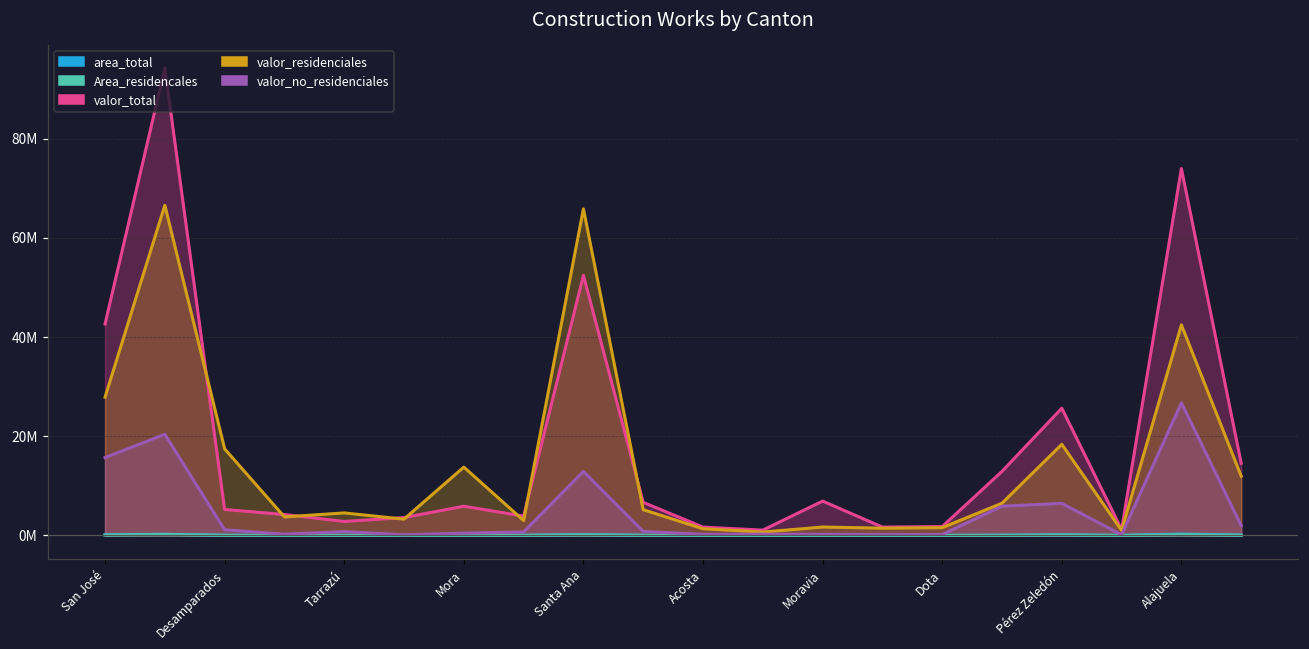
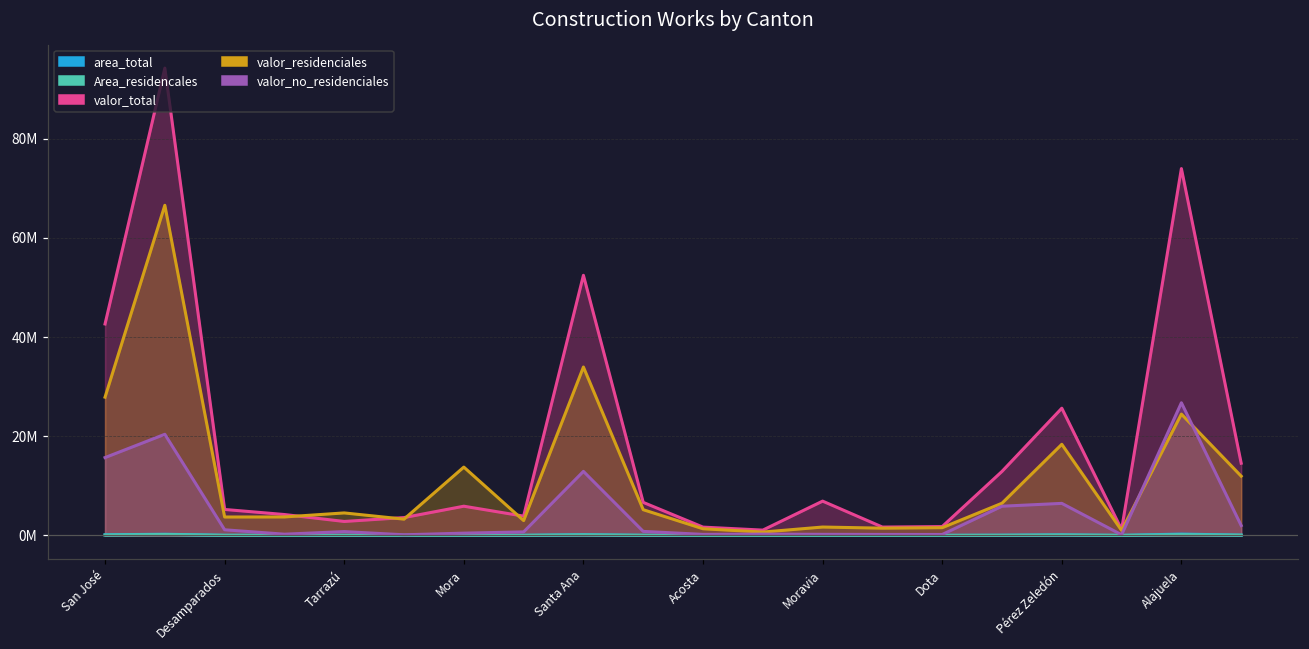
  {
    "valor_residenciales": {
      "San José": 28000000,
-     "Desamparados": 17000000,
+     "Desamparados": 4000000,
      "Tarrazú": 5000000,
      "Mora": 14000000,
-     "Santa Ana": 66000000,
+     "Santa Ana": 34000000,
      "Moravia": 2000000,
      "Pérez Zeledón": 18000000,
-     "Alajuela": 42000000
+     "Alajuela": 24000000
    }
  }
